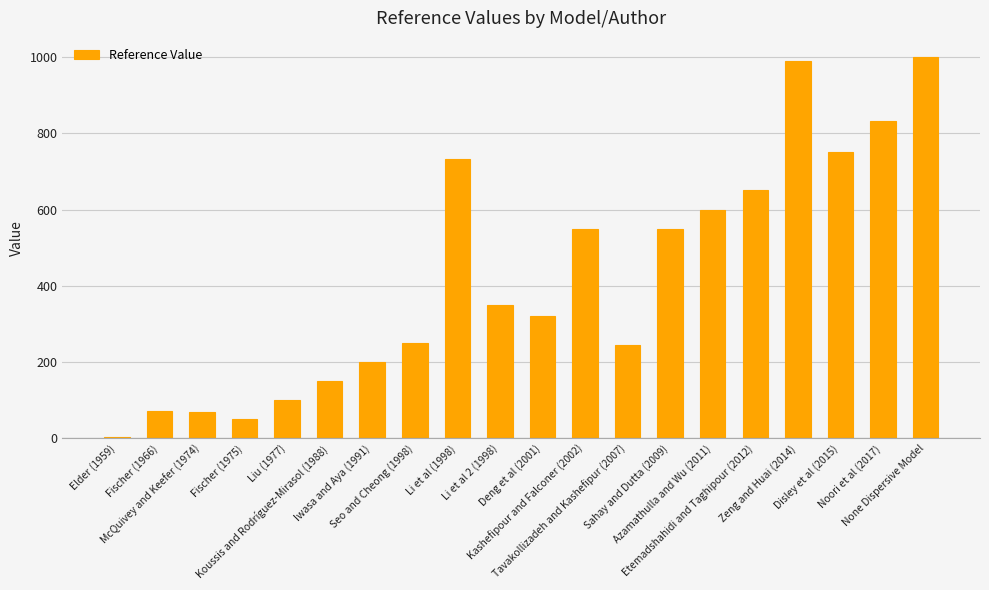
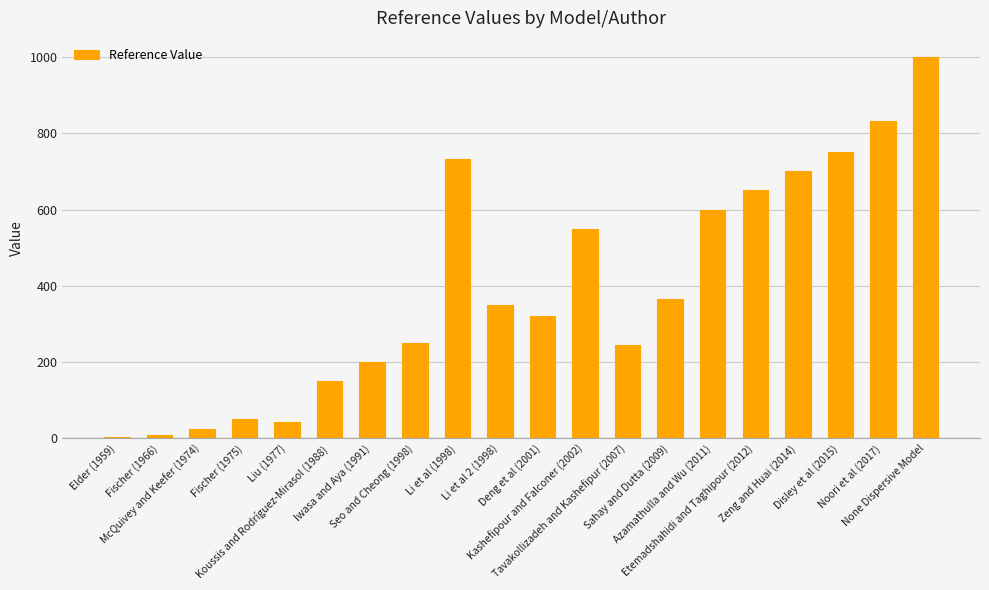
  {
-   "Fischer (1966)": 70,
-   "McQuivey and Keefer (1974)": 70,
+   "Fischer (1966)": 10,
+   "McQuivey and Keefer (1974)": 30,
    "Fischer (1975)": 50,
-   "Liu (1977)": 100,
+   "Liu (1977)": 40,
    "Koussis and Rodríguez-Mirasol (1988)": 150,
    "Iwasa and Aya (1991)": 200,
    "Seo and Cheong (1998)": 250,
    "Li et al (1998)": 730,
    "Li et al 2 (1998)": 350,
    "Deng et al (2001)": 320,
    "Kashefipour and Falconer (2002)": 550,
    "Tavakollizadeh and Kashefipur (2007)": 250,
-   "Sahay and Dutta (2009)": 550,
+   "Sahay and Dutta (2009)": 370,
    "Azamathulla and Wu (2011)": 600,
    "Etemadshahidi and Taghipour (2012)": 650,
-   "Zeng and Huai (2014)": 990,
+   "Zeng and Huai (2014)": 700,
    "Disley et al (2015)": 750,
    "Noori et al (2017)": 830,
    "None Dispersive Model": 1000
  }
